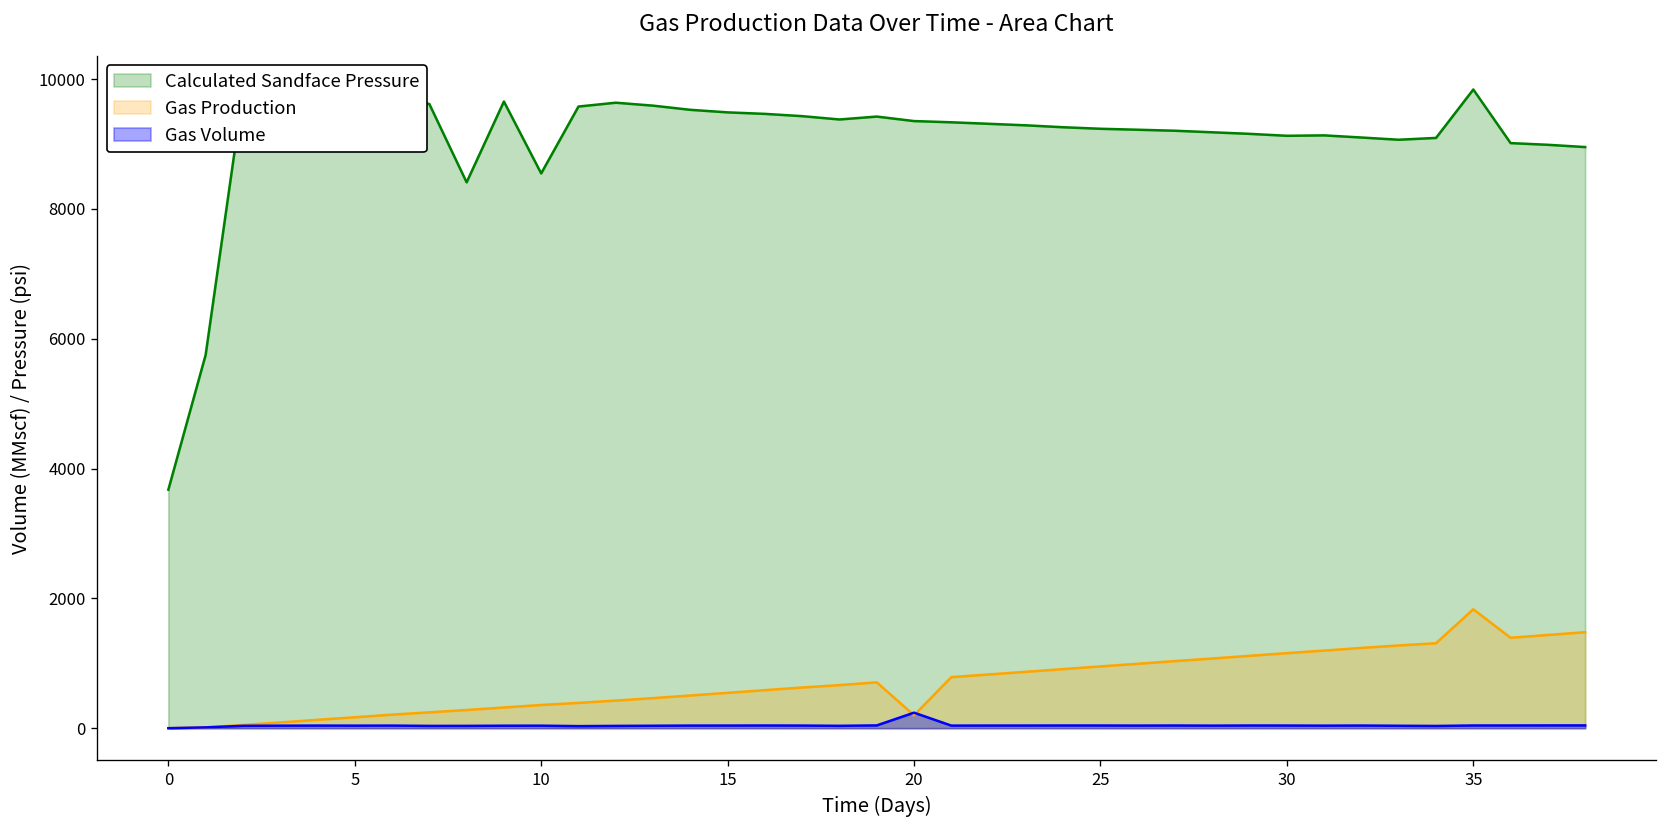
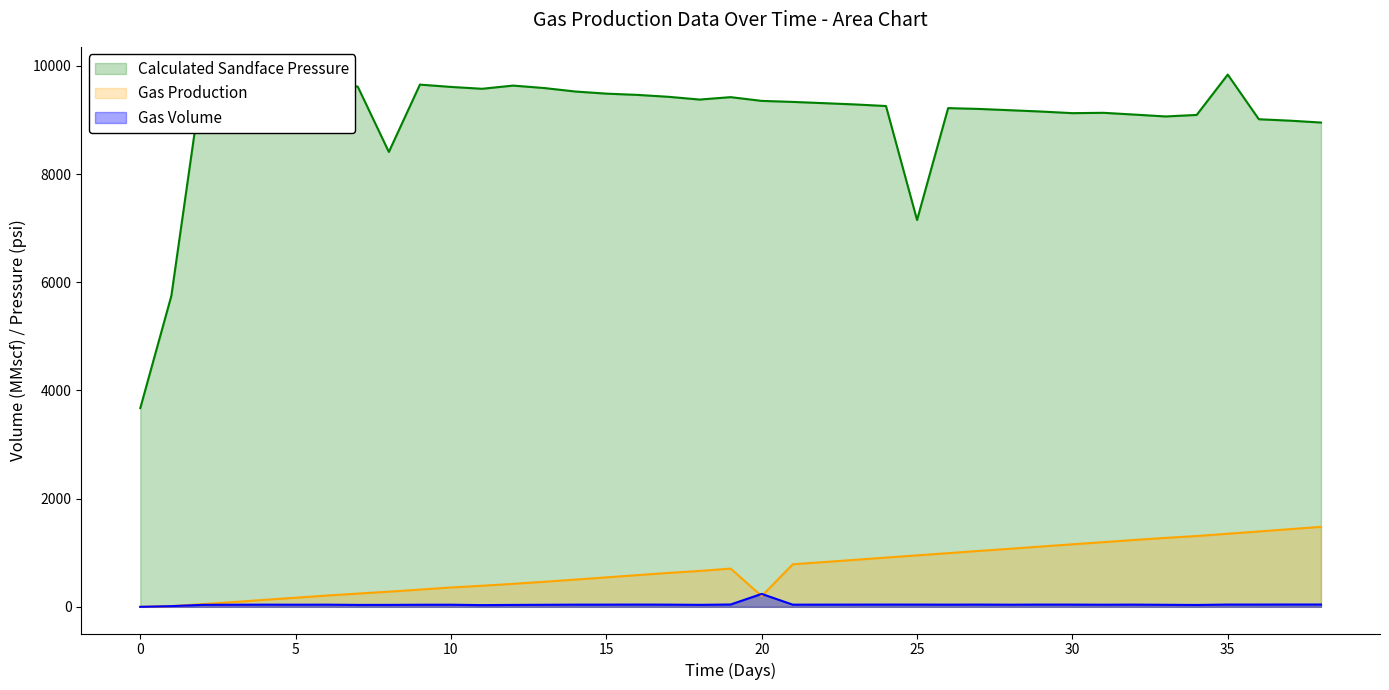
  {
    "Calculated Sandface Pressure": {
      "0": 3700,
-     "10": 8500,
+     "10": 9600,
      "15": 9500,
      "20": 9400,
-     "25": 9200,
+     "25": 7200,
      "30": 9100,
      "35": 9800
    },
    "Gas Production": {
      "5": 200,
      "10": 400,
      "15": 500,
      "25": 1000,
      "30": 1200,
-     "35": 1800
+     "35": 1400
    },
    "Gas Volume": {
      "5": 0,
      "10": 0,
      "15": 0,
      "25": 0,
      "30": 0,
      "35": 0
    }
  }
